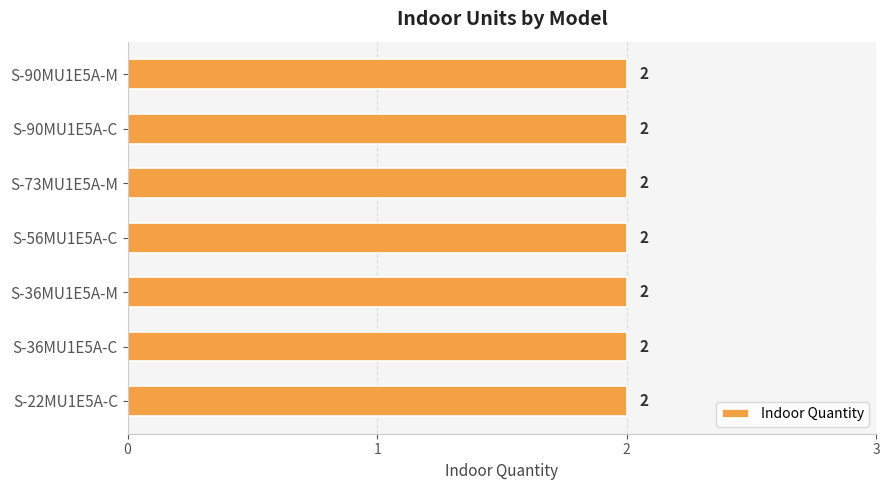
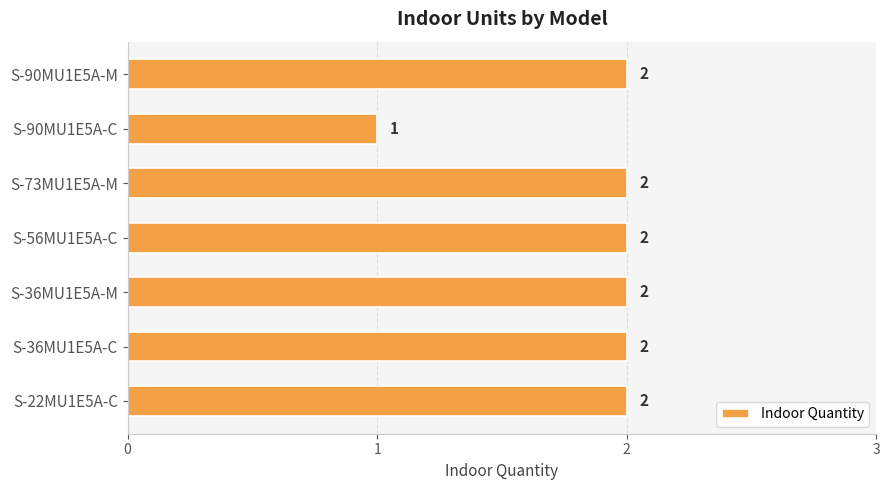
  {
    "S-90MU1E5A-M": 2,
-   "S-90MU1E5A-C": 2,
+   "S-90MU1E5A-C": 1,
    "S-73MU1E5A-M": 2,
    "S-56MU1E5A-C": 2,
    "S-36MU1E5A-M": 2,
    "S-36MU1E5A-C": 2,
    "S-22MU1E5A-C": 2
  }
